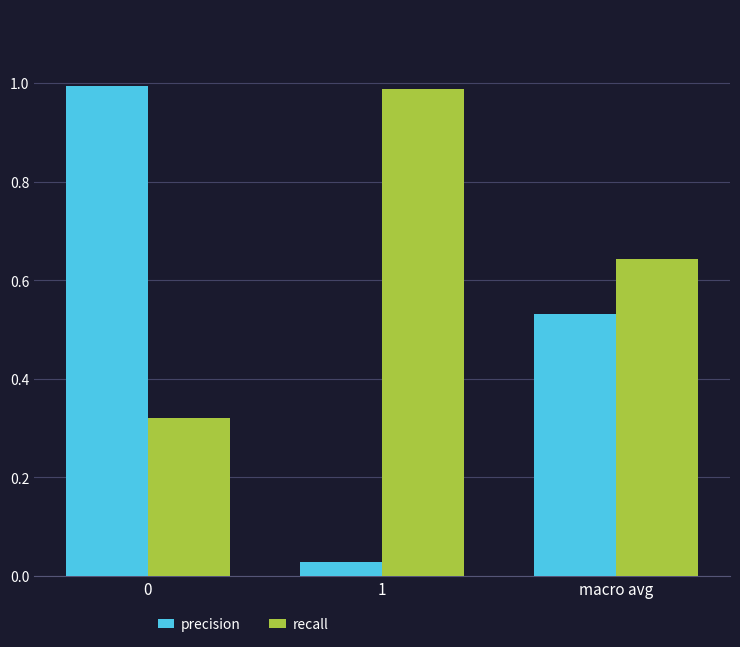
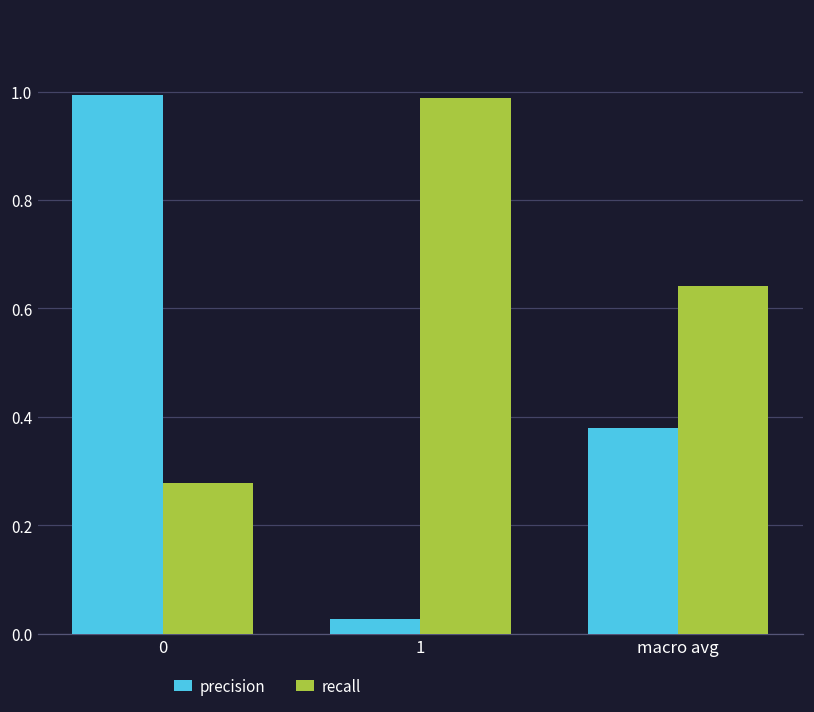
  {
    "precision": {
      "0": 0.99,
      "1": 0.03,
-     "macro avg": 0.53
+     "macro avg": 0.38
    },
    "recall": {
-     "0": 0.32,
+     "0": 0.28,
      "1": 0.99,
      "macro avg": 0.64
    }
  }
